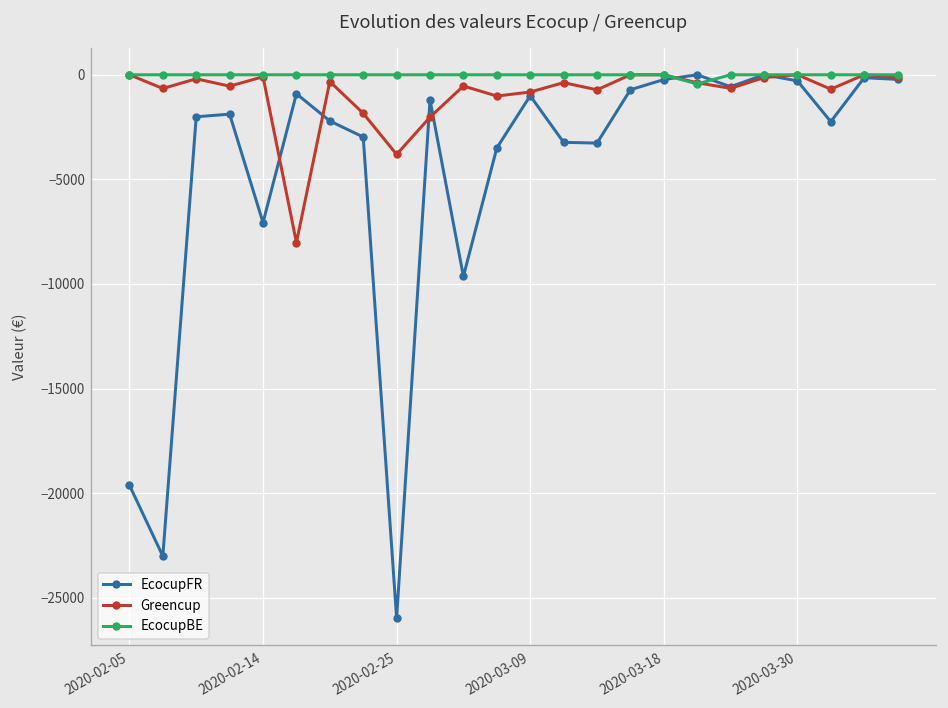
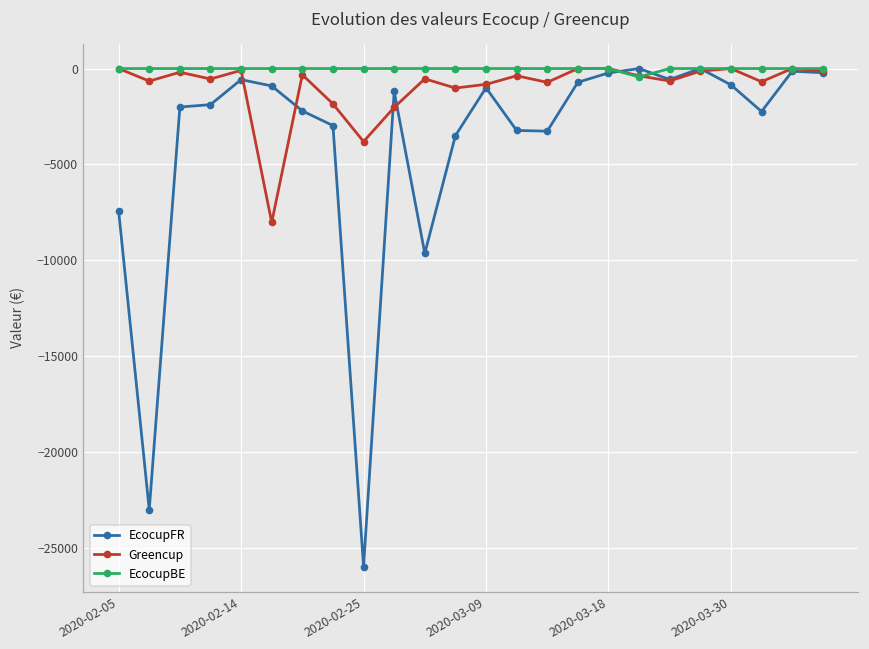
  {
    "EcocupFR": {
-     "2020-02-05": -19600,
-     "2020-02-14": -7100,
+     "2020-02-05": -7400,
+     "2020-02-14": -600,
      "2020-02-25": -26000,
      "2020-03-09": -1000,
      "2020-03-18": -200,
-     "2020-03-30": -300
+     "2020-03-30": -900
    },
    "Greencup": {
      "2020-02-25": -3800,
      "2020-03-09": -800
    },
    "EcocupBE": {
      "2020-02-25": 0,
      "2020-03-09": 0
    }
  }
